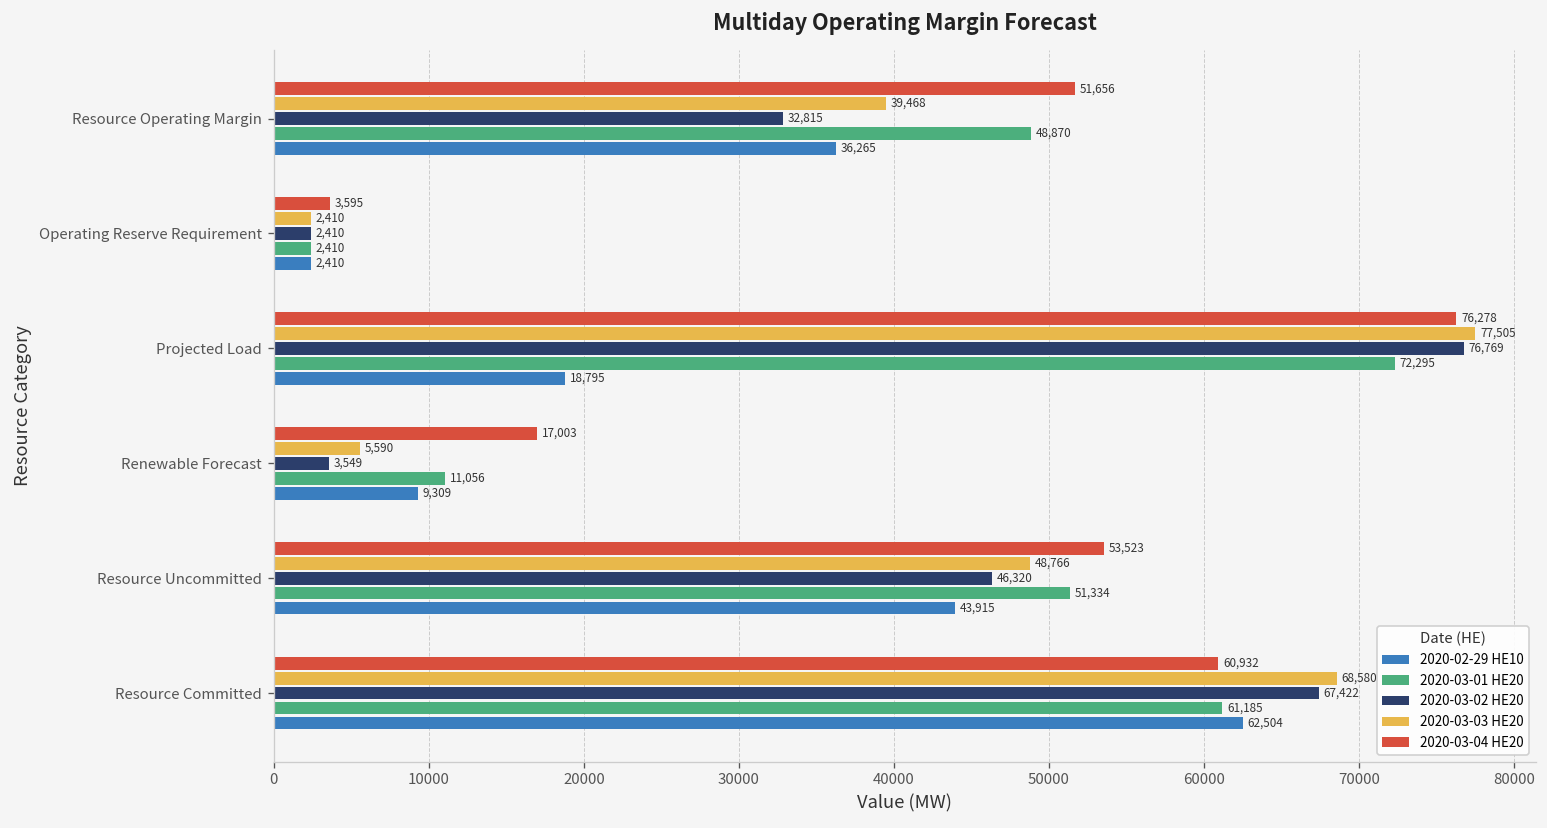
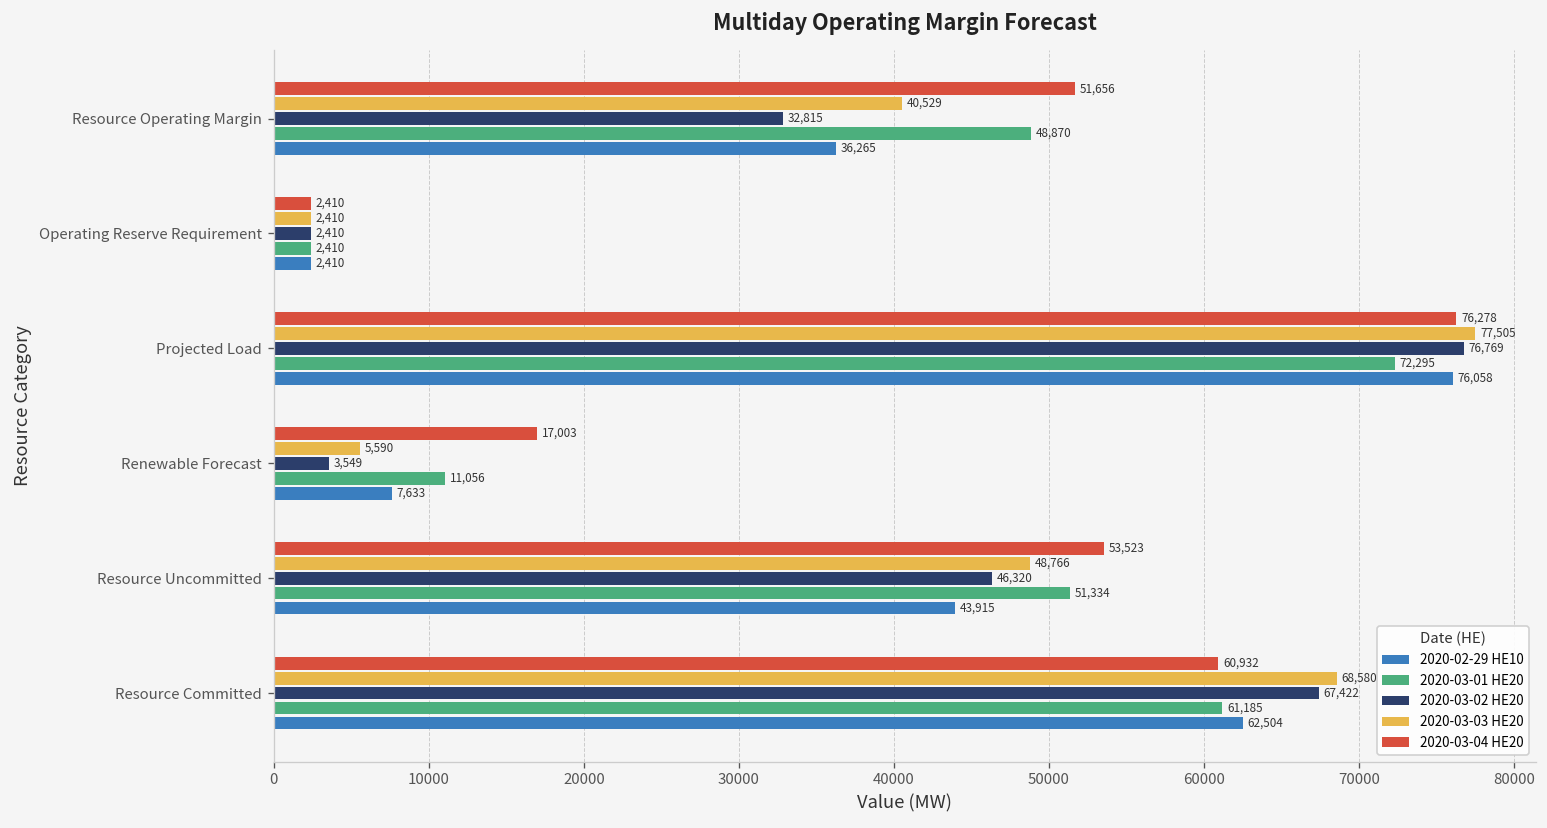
  {
    "2020-02-29 HE10": {
      "Resource Operating Margin": "36,265",
      "Operating Reserve Requirement": "2,410",
-     "Projected Load": "18,795",
-     "Renewable Forecast": "9,309",
+     "Projected Load": "76,058",
+     "Renewable Forecast": "7,633",
      "Resource Uncommitted": "43,915",
      "Resource Committed": "62,504"
    },
    "2020-03-01 HE20": {
      "Resource Operating Margin": "48,870",
      "Operating Reserve Requirement": "2,410",
      "Projected Load": "72,295",
      "Renewable Forecast": "11,056",
      "Resource Uncommitted": "51,334",
      "Resource Committed": "61,185"
    },
    "2020-03-02 HE20": {
      "Resource Operating Margin": "32,815",
      "Operating Reserve Requirement": "2,410",
      "Projected Load": "76,769",
      "Renewable Forecast": "3,549",
      "Resource Uncommitted": "46,320",
      "Resource Committed": "67,422"
    },
    "2020-03-03 HE20": {
-     "Resource Operating Margin": "39,468",
+     "Resource Operating Margin": "40,529",
      "Operating Reserve Requirement": "2,410",
      "Projected Load": "77,505",
      "Renewable Forecast": "5,590",
      "Resource Uncommitted": "48,766"
    },
    "2020-03-04 HE20": {
      "Resource Operating Margin": "51,656",
-     "Operating Reserve Requirement": "3,595",
+     "Operating Reserve Requirement": "2,410",
      "Projected Load": "76,278",
      "Renewable Forecast": "17,003",
      "Resource Uncommitted": "53,523",
      "Resource Committed": "60,932"
    }
  }
